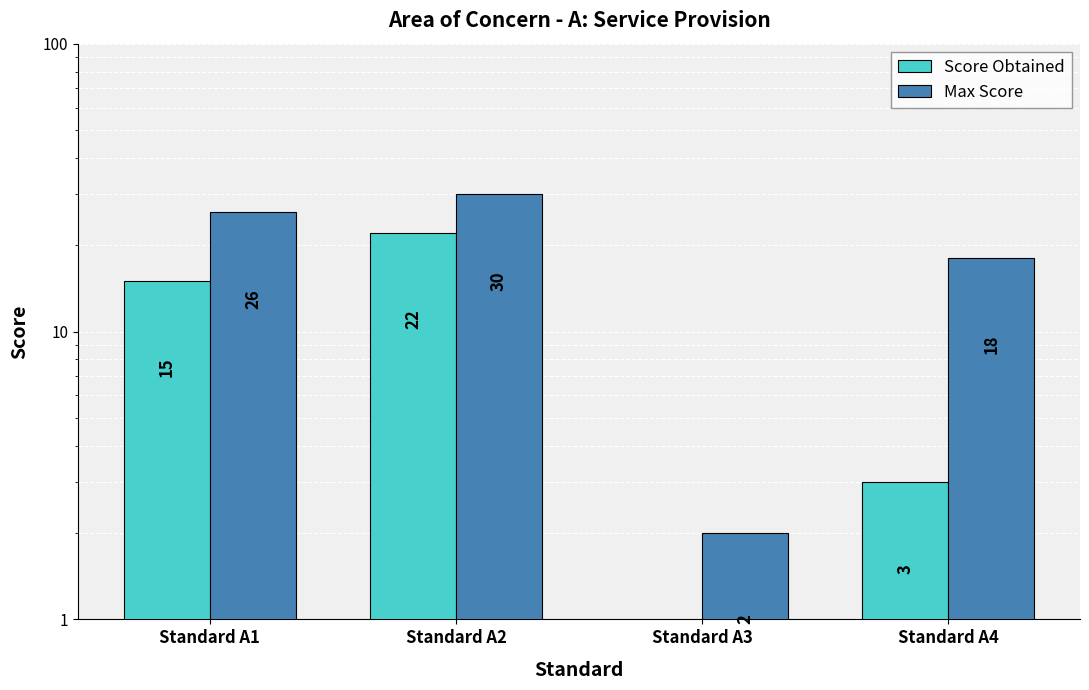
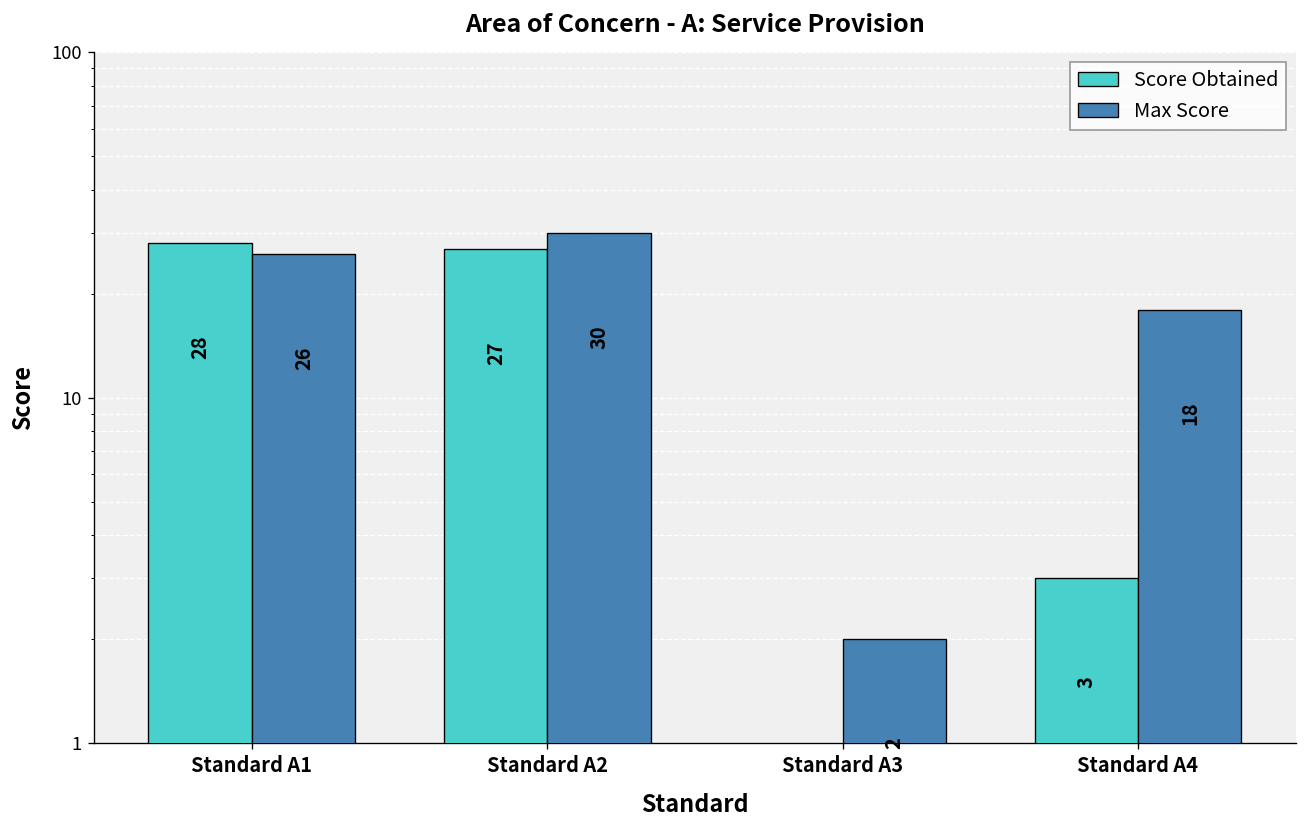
  {
    "Score Obtained": {
-     "Standard A1": 15,
-     "Standard A2": 22,
+     "Standard A1": 28,
+     "Standard A2": 27,
      "Standard A4": 3
    },
    "Max Score": {
      "Standard A1": 26,
      "Standard A2": 30,
      "Standard A3": 2,
      "Standard A4": 18
    }
  }
